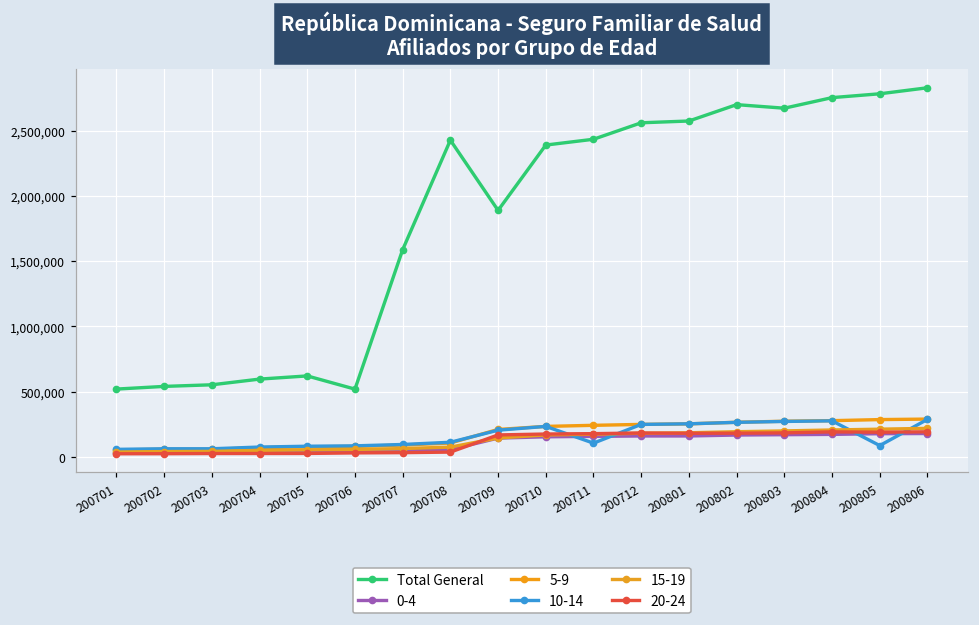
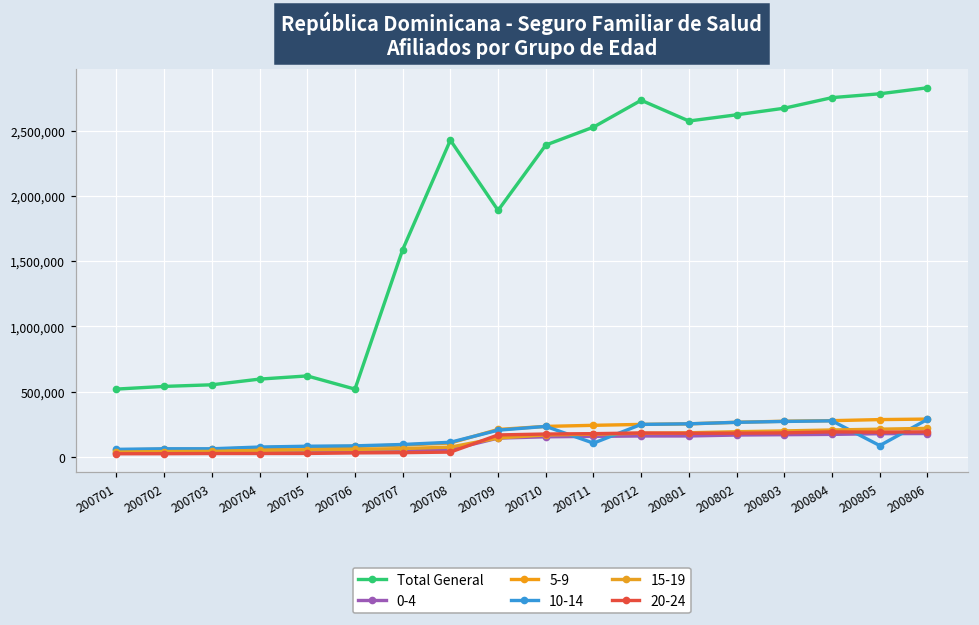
  {
    "Total General": {
      "200701": "520,000",
      "200702": "540,000",
      "200703": "550,000",
      "200704": "600,000",
      "200705": "620,000",
      "200706": "520,000",
      "200707": "1,590,000",
      "200708": "2,430,000",
      "200709": "1,890,000",
      "200710": "2,390,000",
-     "200711": "2,430,000",
-     "200712": "2,560,000",
+     "200711": "2,530,000",
+     "200712": "2,730,000",
      "200801": "2,570,000",
-     "200802": "2,700,000",
+     "200802": "2,620,000",
      "200803": "2,670,000",
      "200804": "2,750,000",
      "200805": "2,780,000",
      "200806": "2,830,000"
    },
    "10-14": {
      "200711": "110,000",
      "200805": "90,000"
    },
    "20-24": {
      "200709": "170,000"
    }
  }
